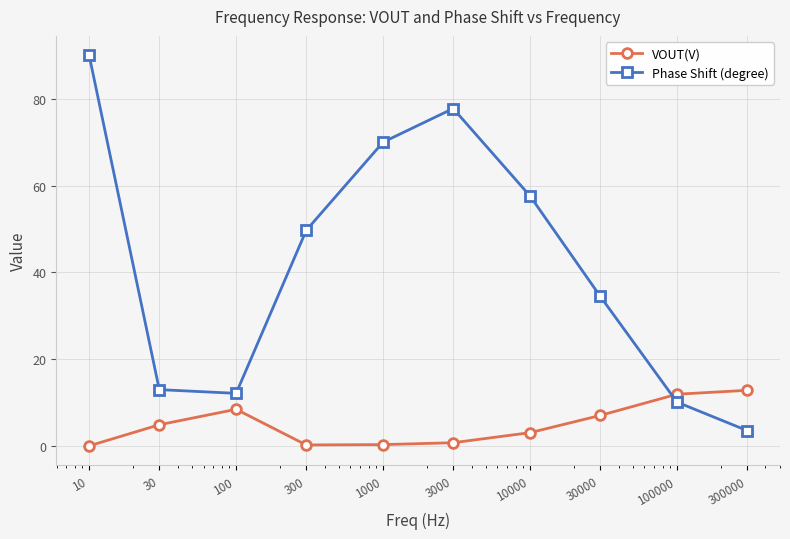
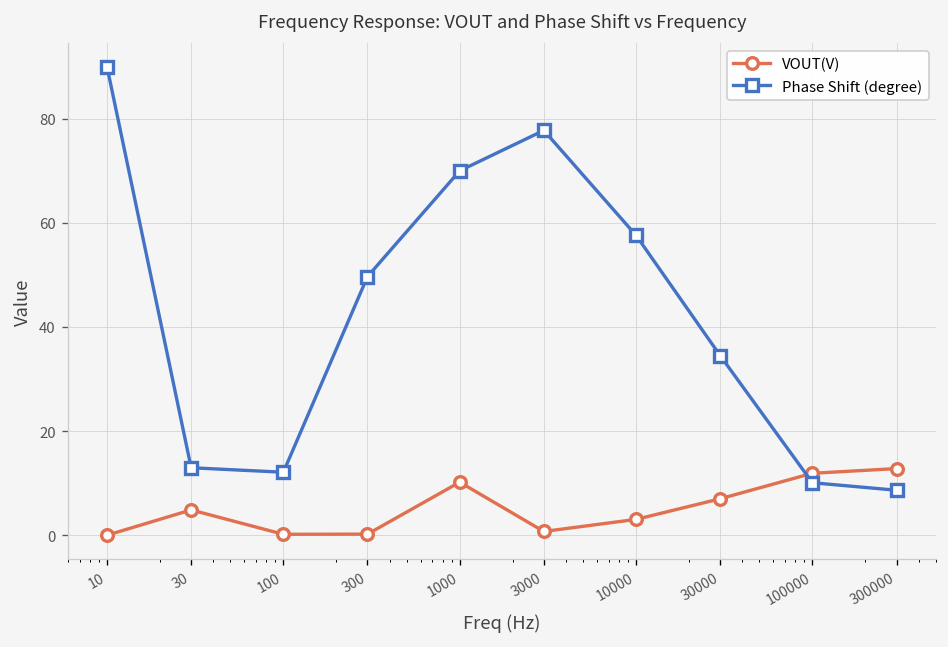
  {
    "VOUT(V)": {
      "10": 0,
      "30": 5,
-     "100": 8,
+     "100": 0,
      "300": 0,
-     "1000": 0,
+     "1000": 10,
      "3000": 1,
      "10000": 3,
      "30000": 7,
      "100000": 12,
      "300000": 13
    },
    "Phase Shift (degree)": {
      "10": 90,
      "30": 13,
      "100": 12,
      "300": 50,
      "1000": 70,
      "3000": 78,
      "10000": 58,
      "30000": 35,
      "100000": 10,
-     "300000": 4
+     "300000": 9
    }
  }
